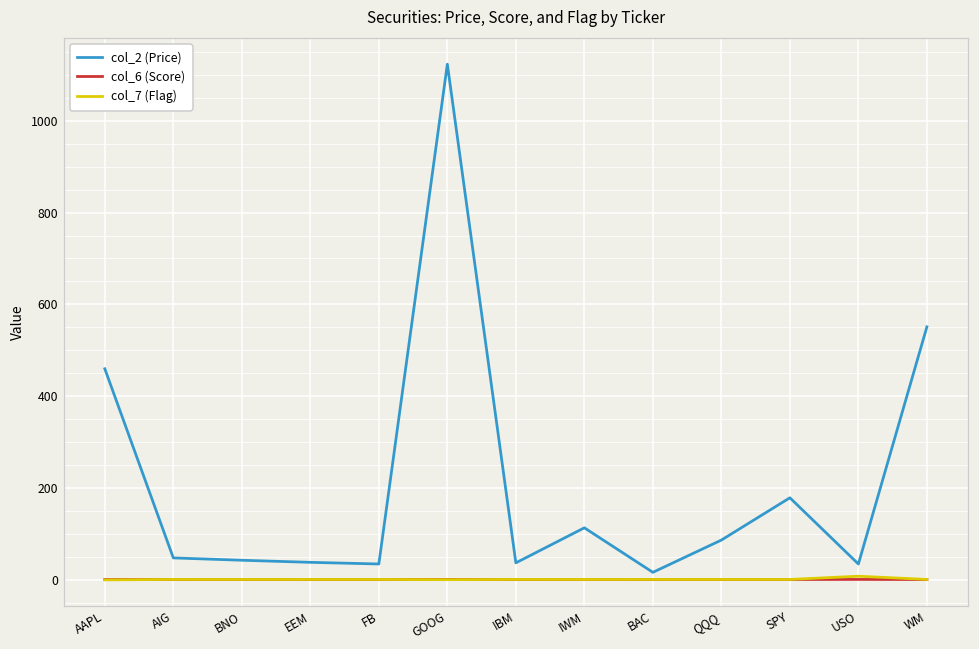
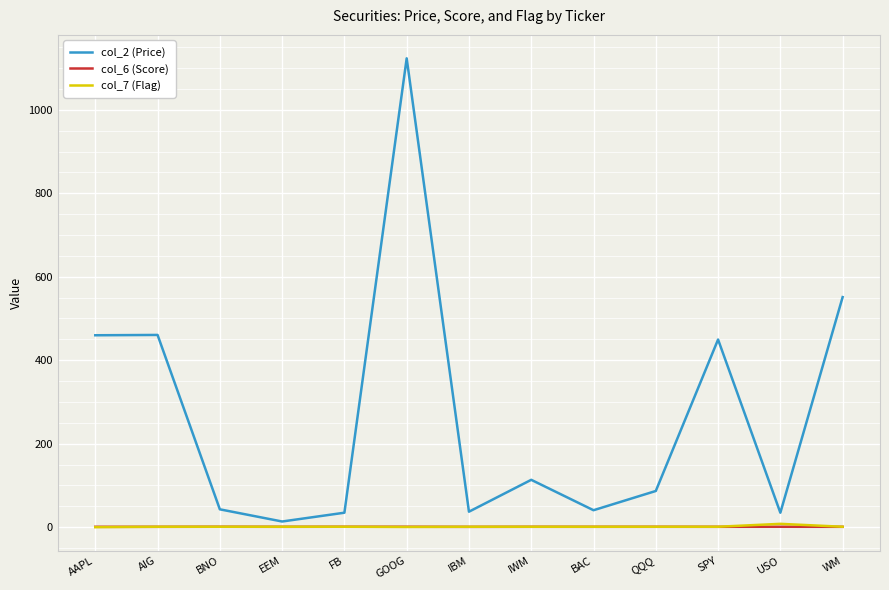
  {
    "col_2 (Price)": {
      "AAPL": 460,
-     "AIG": 50,
+     "AIG": 460,
      "BNO": 40,
-     "EEM": 40,
+     "EEM": 10,
      "FB": 30,
      "GOOG": 1120,
      "IBM": 40,
      "IWM": 110,
-     "BAC": 20,
+     "BAC": 40,
      "QQQ": 90,
-     "SPY": 180,
+     "SPY": 450,
      "USO": 30,
      "WM": 550
    },
    "col_6 (Score)": {
      "USO": 0
    },
    "col_7 (Flag)": {
      "USO": 10
    }
  }
